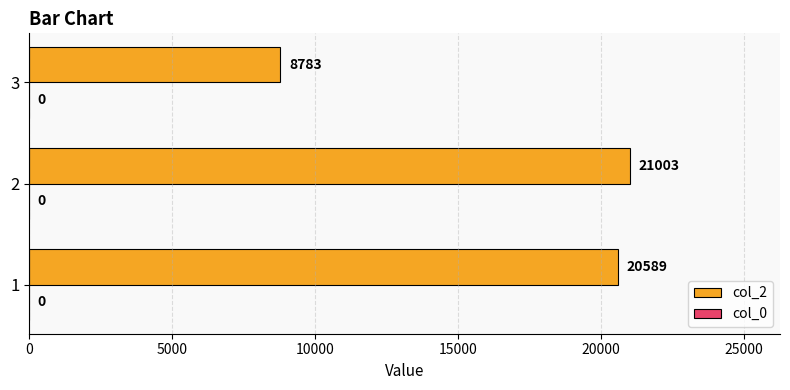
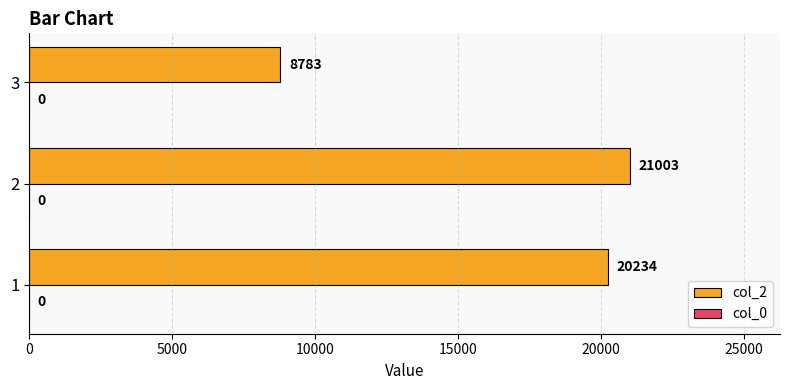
  {
    "col_2": {
      "3": 8783,
      "2": 21003,
-     "1": 20589
+     "1": 20234
    },
    "col_0": {
      "3": 0,
      "2": 0,
      "1": 0
    }
  }
